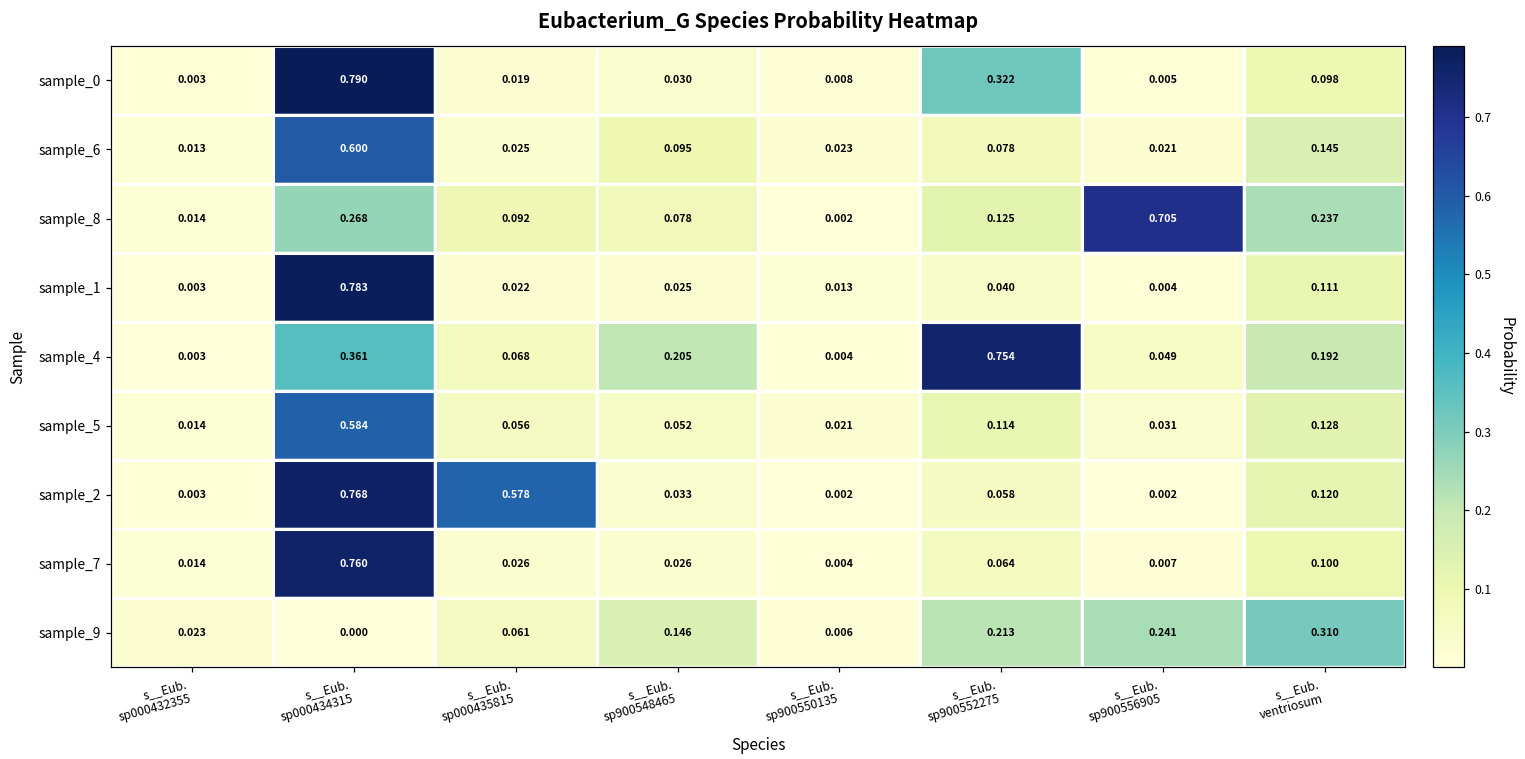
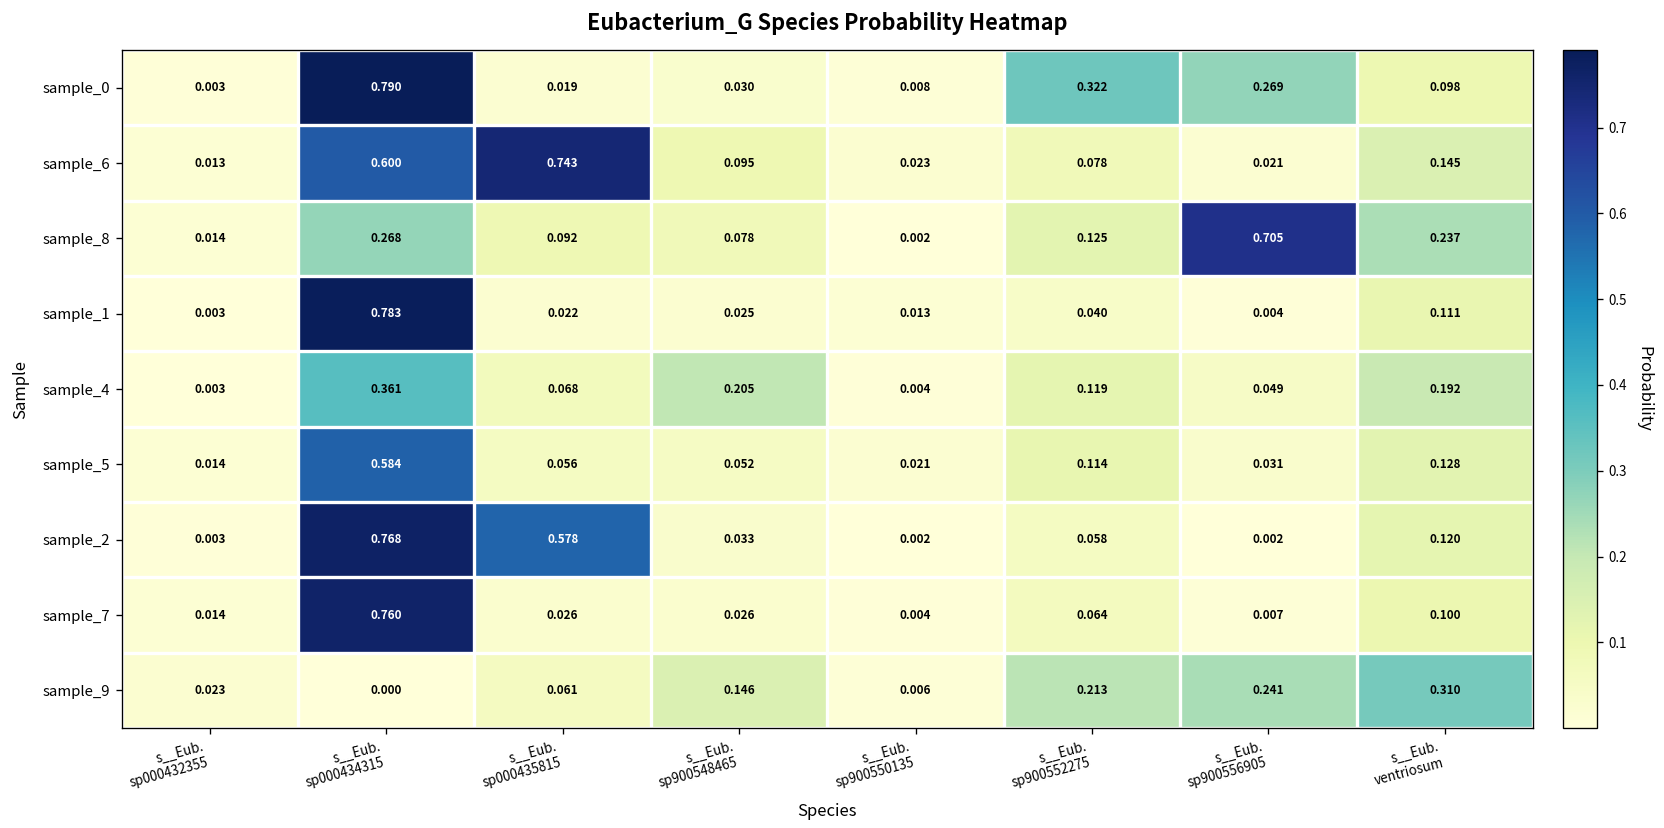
  {
    "sample_0": {
      "s__Eub. sp000432355": 0.003,
      "s__Eub. sp000434315": 0.790,
      "s__Eub. sp000435815": 0.019,
      "s__Eub. sp900548465": 0.030,
      "s__Eub. sp900550135": 0.008,
      "s__Eub. sp900552275": 0.322,
-     "s__Eub. sp900556905": 0.005,
+     "s__Eub. sp900556905": 0.269,
      "s__Eub. ventriosum": 0.098
    },
    "sample_6": {
      "s__Eub. sp000432355": 0.013,
      "s__Eub. sp000434315": 0.600,
-     "s__Eub. sp000435815": 0.025,
+     "s__Eub. sp000435815": 0.743,
      "s__Eub. sp900548465": 0.095,
      "s__Eub. sp900550135": 0.023,
      "s__Eub. sp900552275": 0.078,
      "s__Eub. sp900556905": 0.021,
      "s__Eub. ventriosum": 0.145
    },
    "sample_8": {
      "s__Eub. sp000432355": 0.014,
      "s__Eub. sp000434315": 0.268,
      "s__Eub. sp000435815": 0.092,
      "s__Eub. sp900548465": 0.078,
      "s__Eub. sp900550135": 0.002,
      "s__Eub. sp900552275": 0.125,
      "s__Eub. sp900556905": 0.705,
      "s__Eub. ventriosum": 0.237
    },
    "sample_1": {
      "s__Eub. sp000432355": 0.003,
      "s__Eub. sp000434315": 0.783,
      "s__Eub. sp000435815": 0.022,
      "s__Eub. sp900548465": 0.025,
      "s__Eub. sp900550135": 0.013,
      "s__Eub. sp900552275": 0.040,
      "s__Eub. sp900556905": 0.004,
      "s__Eub. ventriosum": 0.111
    },
    "sample_4": {
      "s__Eub. sp000432355": 0.003,
      "s__Eub. sp000434315": 0.361,
      "s__Eub. sp000435815": 0.068,
      "s__Eub. sp900548465": 0.205,
      "s__Eub. sp900550135": 0.004,
-     "s__Eub. sp900552275": 0.754,
+     "s__Eub. sp900552275": 0.119,
      "s__Eub. sp900556905": 0.049,
      "s__Eub. ventriosum": 0.192
    },
    "sample_5": {
      "s__Eub. sp000432355": 0.014,
      "s__Eub. sp000434315": 0.584,
      "s__Eub. sp000435815": 0.056,
      "s__Eub. sp900548465": 0.052,
      "s__Eub. sp900550135": 0.021,
      "s__Eub. sp900552275": 0.114,
      "s__Eub. sp900556905": 0.031,
      "s__Eub. ventriosum": 0.128
    },
    "sample_2": {
      "s__Eub. sp000432355": 0.003,
      "s__Eub. sp000434315": 0.768,
      "s__Eub. sp000435815": 0.578,
      "s__Eub. sp900548465": 0.033,
      "s__Eub. sp900550135": 0.002,
      "s__Eub. sp900552275": 0.058,
      "s__Eub. sp900556905": 0.002,
      "s__Eub. ventriosum": 0.120
    },
    "sample_7": {
      "s__Eub. sp000432355": 0.014,
      "s__Eub. sp000434315": 0.760,
      "s__Eub. sp000435815": 0.026,
      "s__Eub. sp900548465": 0.026,
      "s__Eub. sp900550135": 0.004,
      "s__Eub. sp900552275": 0.064,
      "s__Eub. sp900556905": 0.007,
      "s__Eub. ventriosum": 0.100
    },
    "sample_9": {
      "s__Eub. sp000432355": 0.023,
      "s__Eub. sp000434315": 0.000,
      "s__Eub. sp000435815": 0.061,
      "s__Eub. sp900548465": 0.146,
      "s__Eub. sp900550135": 0.006,
      "s__Eub. sp900552275": 0.213,
      "s__Eub. sp900556905": 0.241,
      "s__Eub. ventriosum": 0.310
    }
  }
